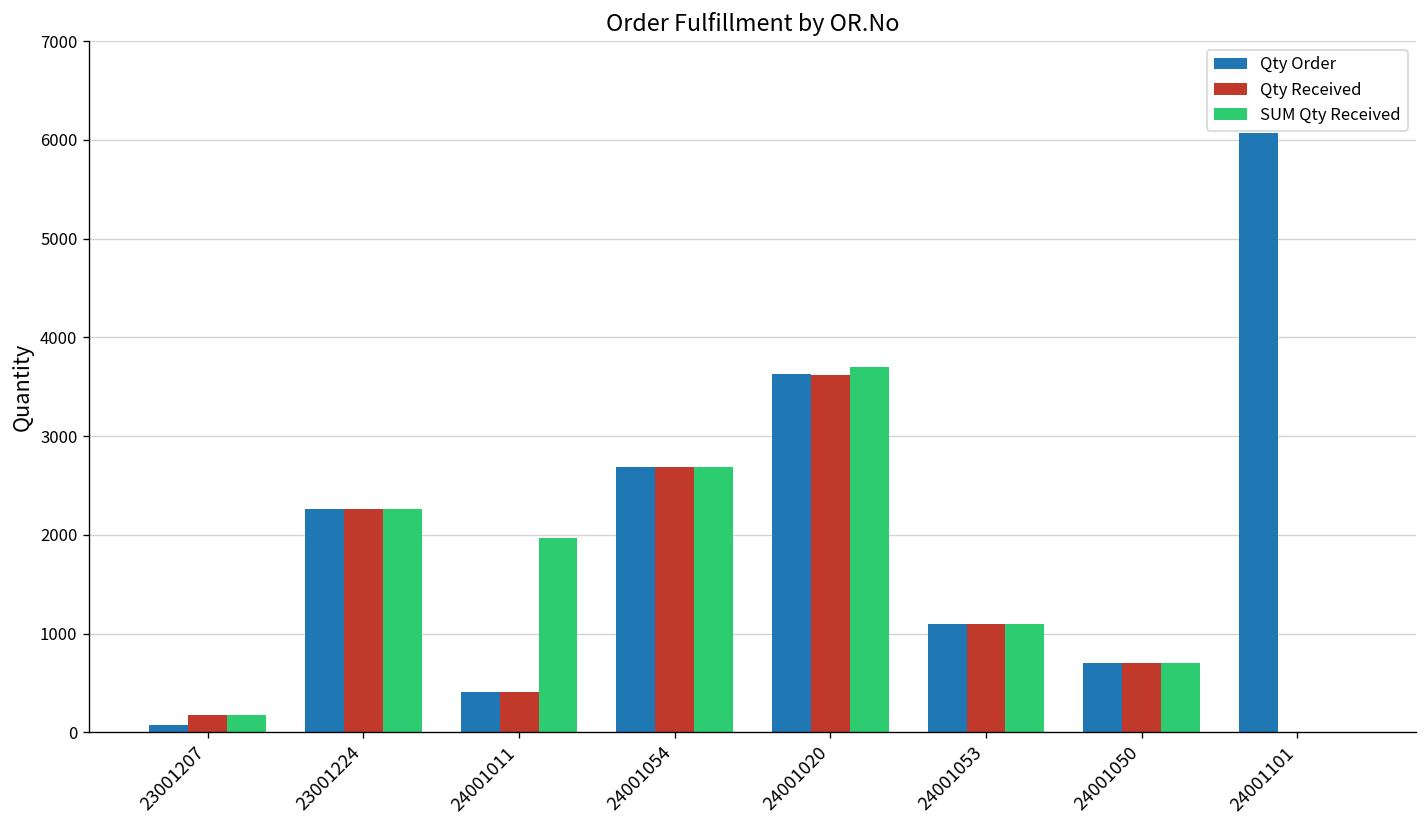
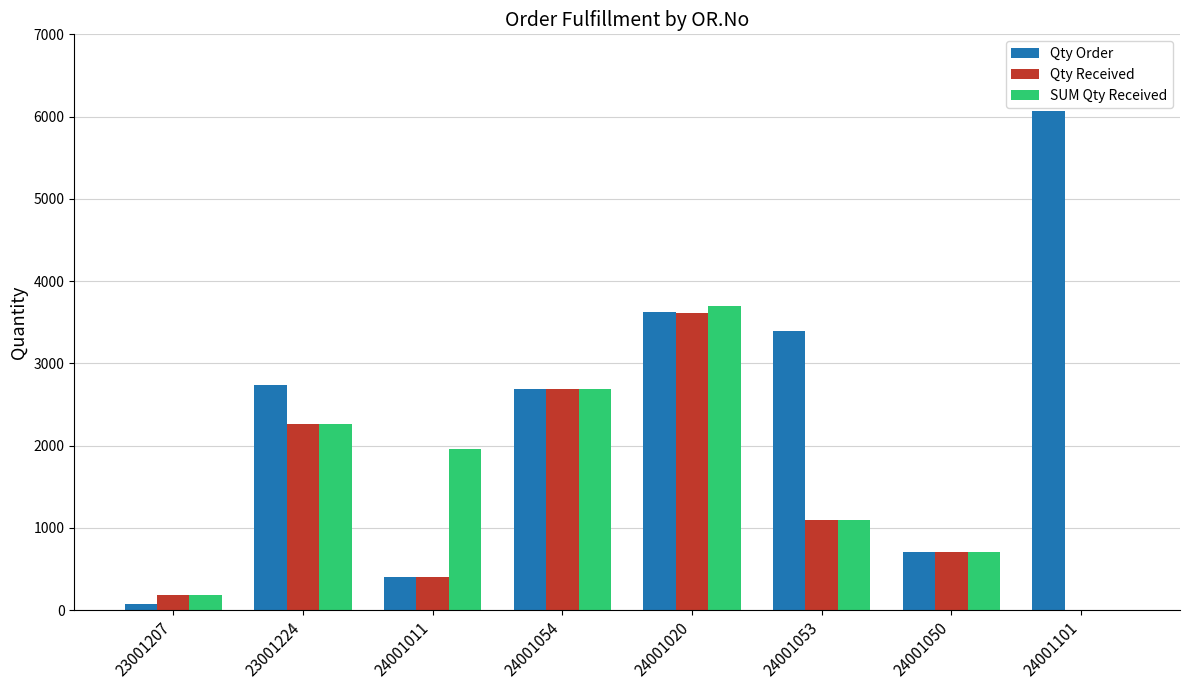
  {
    "Qty Order": {
      "23001207": 100,
-     "23001224": 2300,
+     "23001224": 2700,
      "24001011": 400,
      "24001054": 2700,
      "24001020": 3600,
-     "24001053": 1100,
+     "24001053": 3400,
      "24001050": 700,
      "24001101": 6100
    },
    "Qty Received": {
      "23001207": 200,
      "23001224": 2300,
      "24001011": 400,
      "24001054": 2700,
      "24001020": 3600,
      "24001053": 1100,
      "24001050": 700,
      "24001101": 0
    },
    "SUM Qty Received": {
      "23001207": 200,
      "23001224": 2300,
      "24001011": 2000,
      "24001054": 2700,
      "24001020": 3700,
      "24001053": 1100,
      "24001050": 700,
      "24001101": 0
    }
  }
